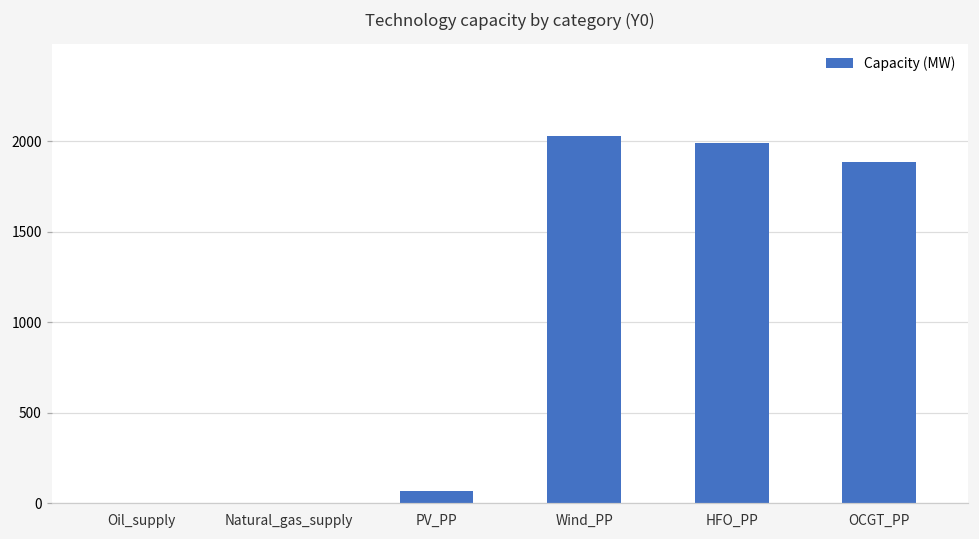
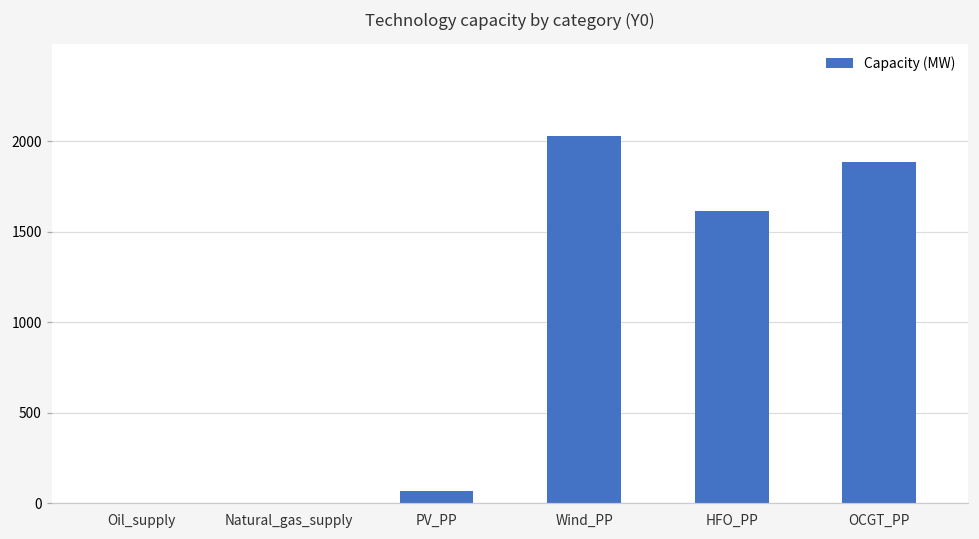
  {
    "Oil_supply": 0,
    "Natural_gas_supply": 0,
    "PV_PP": 60,
    "Wind_PP": 2030,
-   "HFO_PP": 1990,
+   "HFO_PP": 1620,
    "OCGT_PP": 1890
  }
